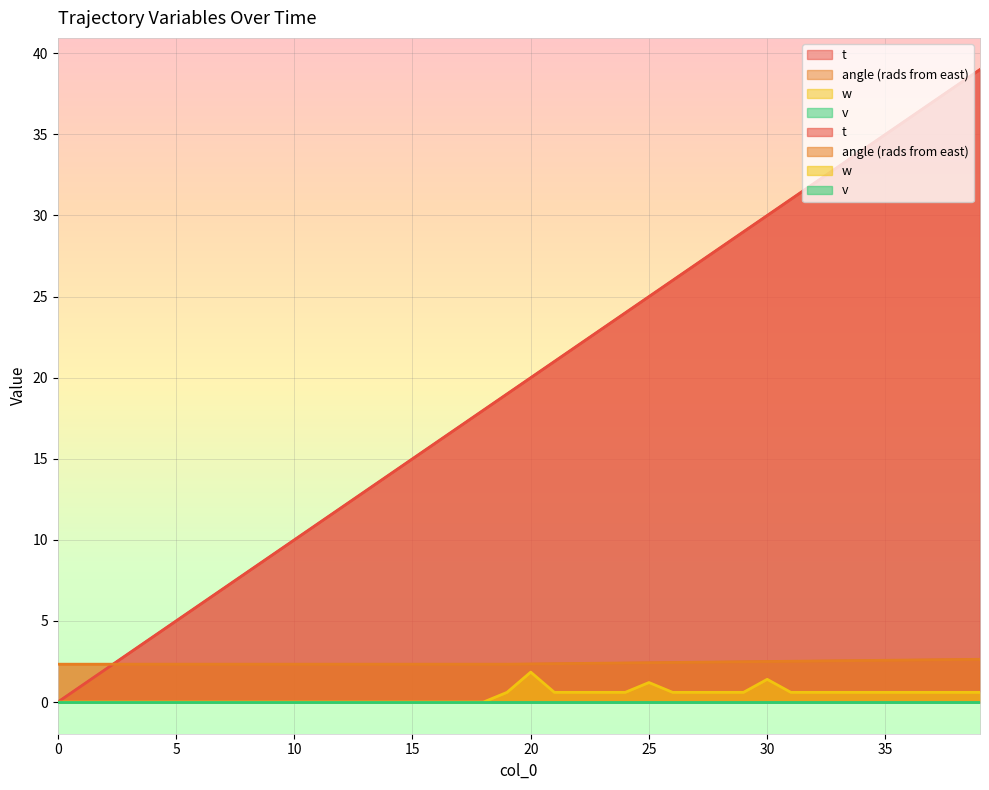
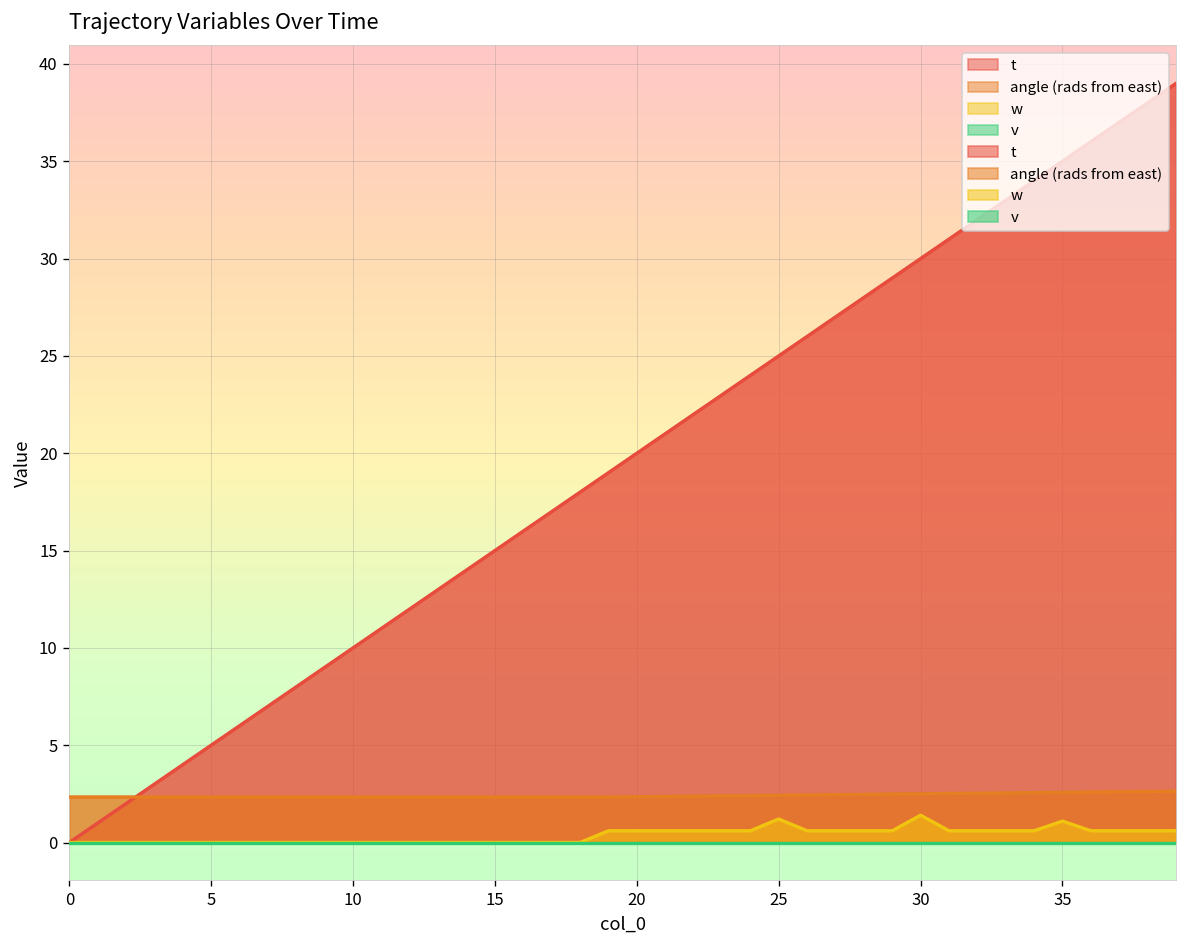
  {
    "w": {
-     "20": 1.8,
+     "20": 0.6,
      "25": 1.2,
      "30": 1.4,
-     "35": 0.6
+     "35": 1.1
    },
    "v": {
      "20": 0.0,
      "25": 0.0,
      "30": 0.0,
      "35": 0.0
    }
  }
